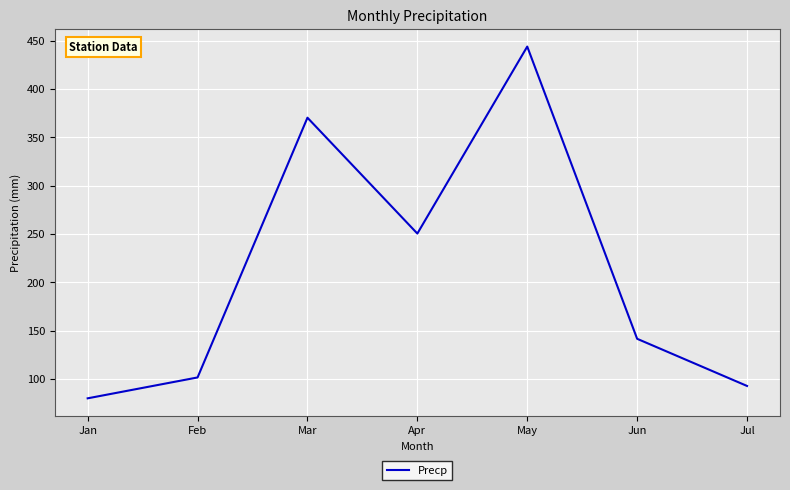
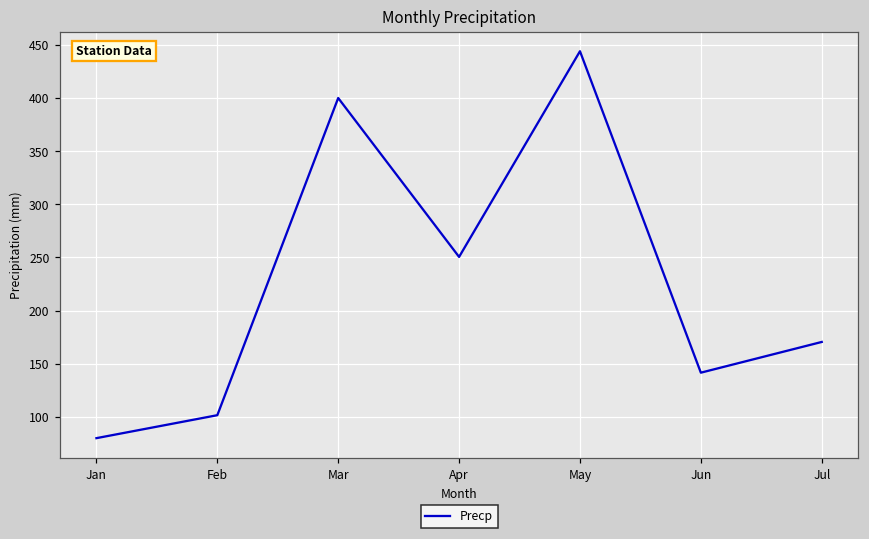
  {
    "Jan": 80,
    "Feb": 100,
-   "Mar": 370,
+   "Mar": 400,
    "Apr": 250,
    "May": 440,
    "Jun": 140,
-   "Jul": 90
+   "Jul": 170
  }
